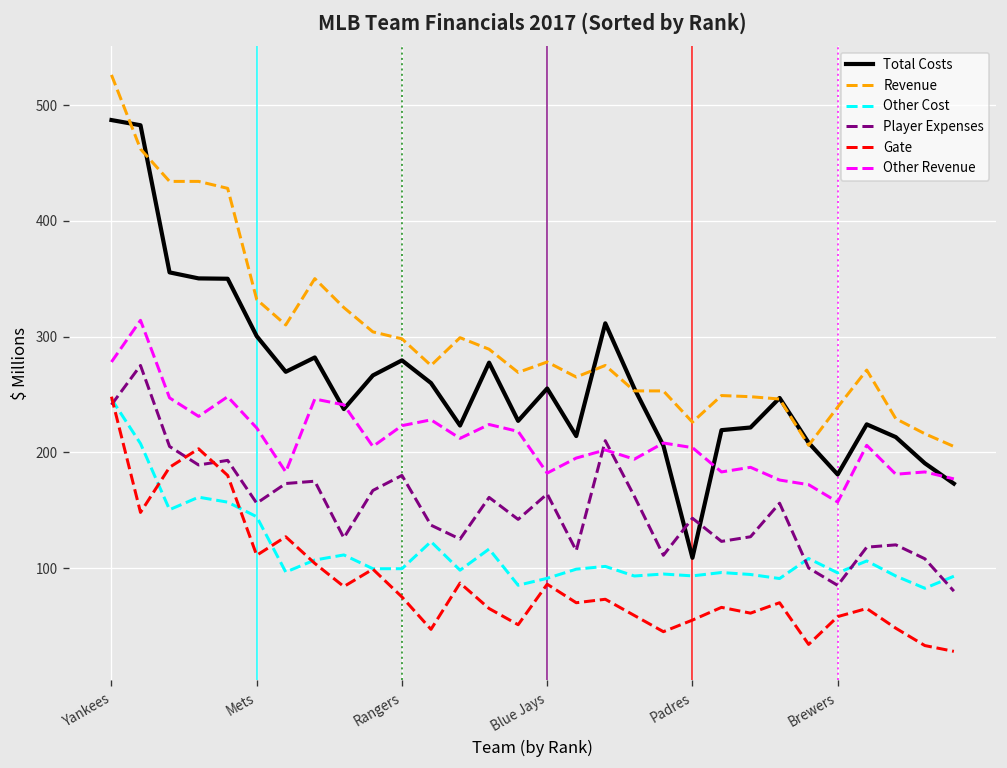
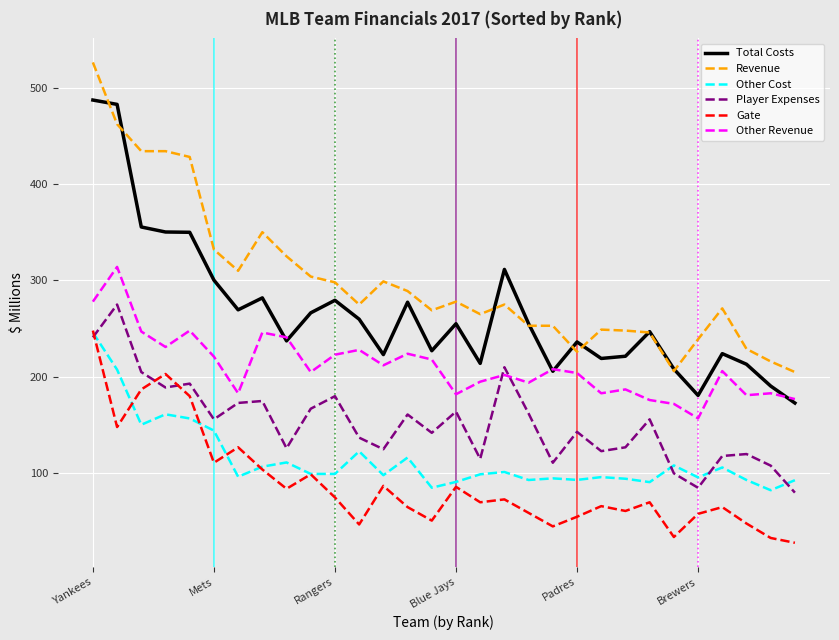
  {
    "Total Costs": {
      "Yankees": 490,
      "Mets": 300,
      "Rangers": 280,
      "Blue Jays": 260,
-     "Padres": 110,
+     "Padres": 240,
      "Brewers": 180
    },
    "Revenue": {
      "Yankees": 530,
      "Mets": 330,
      "Rangers": 300,
      "Blue Jays": 280,
      "Padres": 230,
      "Brewers": 240
    },
    "Other Cost": {
      "Mets": 140,
      "Rangers": 100,
      "Blue Jays": 90,
      "Padres": 90,
      "Brewers": 100
    },
    "Player Expenses": {
      "Yankees": 240,
      "Mets": 160,
      "Rangers": 180,
      "Blue Jays": 160,
      "Padres": 140,
      "Brewers": 90
    },
    "Gate": {
      "Mets": 110,
      "Rangers": 80,
      "Blue Jays": 90,
      "Padres": 60,
      "Brewers": 60
    },
    "Other Revenue": {
      "Yankees": 280,
      "Mets": 220,
      "Rangers": 220,
      "Blue Jays": 180,
      "Padres": 200,
      "Brewers": 160
    }
  }
